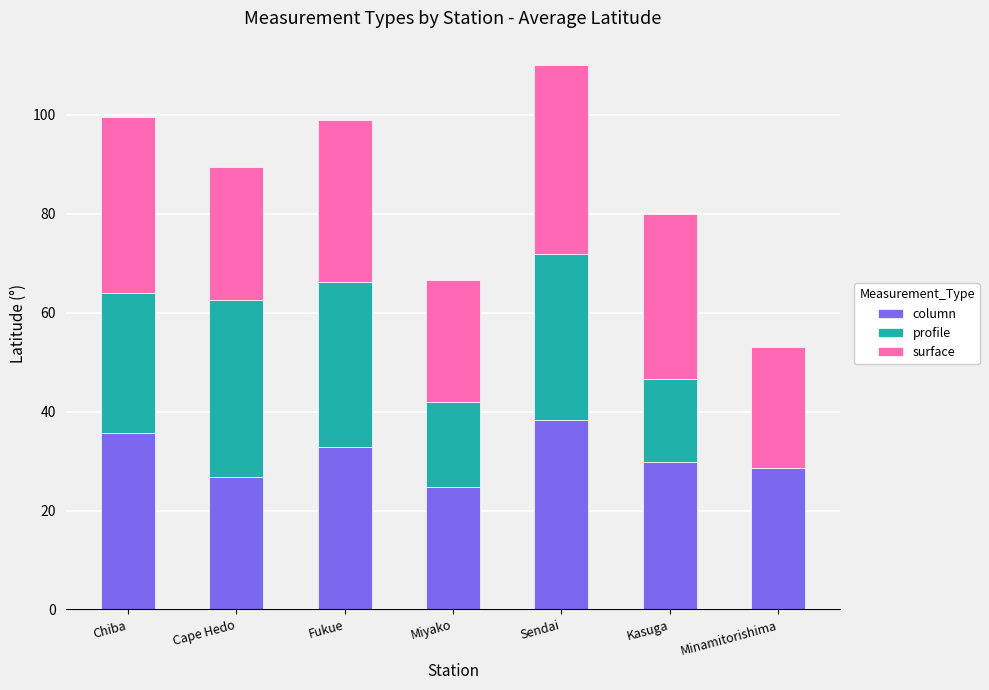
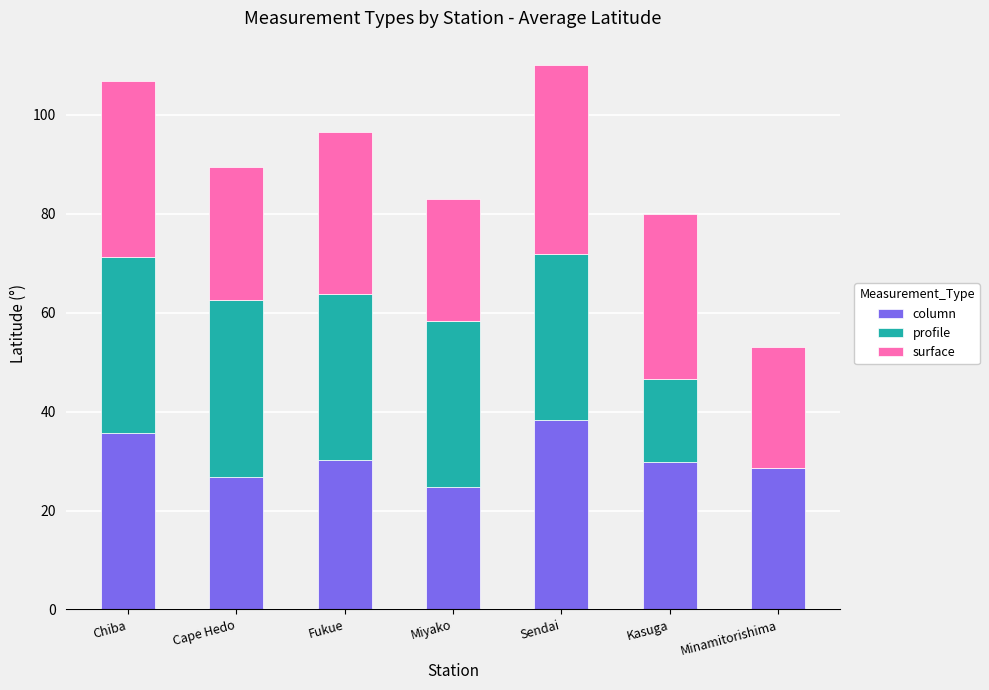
  {
    "column": {
      "Chiba": 36,
      "Cape Hedo": 27,
-     "Fukue": 33,
+     "Fukue": 30,
      "Miyako": 25,
      "Sendai": 38,
      "Kasuga": 30,
      "Minamitorishima": 29
    },
    "profile": {
-     "Chiba": 28,
+     "Chiba": 36,
      "Cape Hedo": 36,
      "Fukue": 34,
-     "Miyako": 17,
+     "Miyako": 34,
      "Sendai": 34,
      "Kasuga": 17,
      "Minamitorishima": 0
    },
    "surface": {
      "Chiba": 36,
      "Cape Hedo": 27,
      "Fukue": 33,
      "Miyako": 25,
      "Sendai": 38,
      "Kasuga": 34,
      "Minamitorishima": 24
    }
  }
